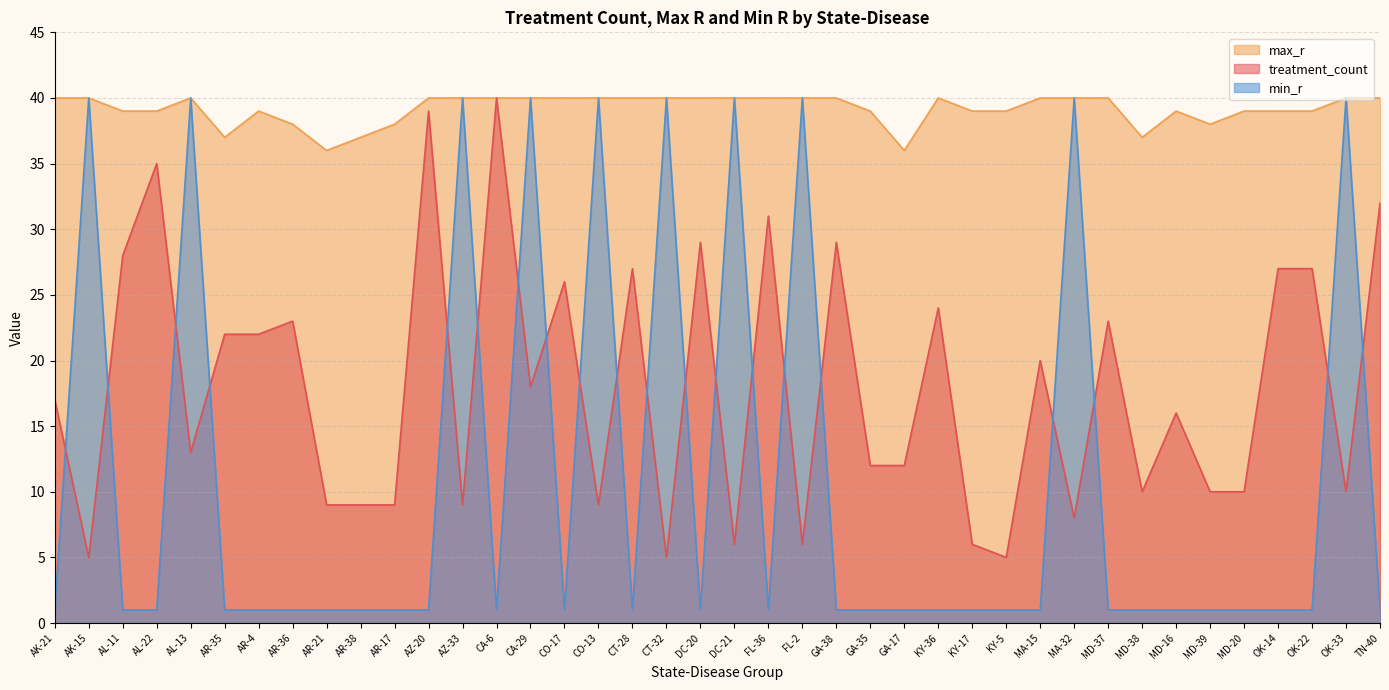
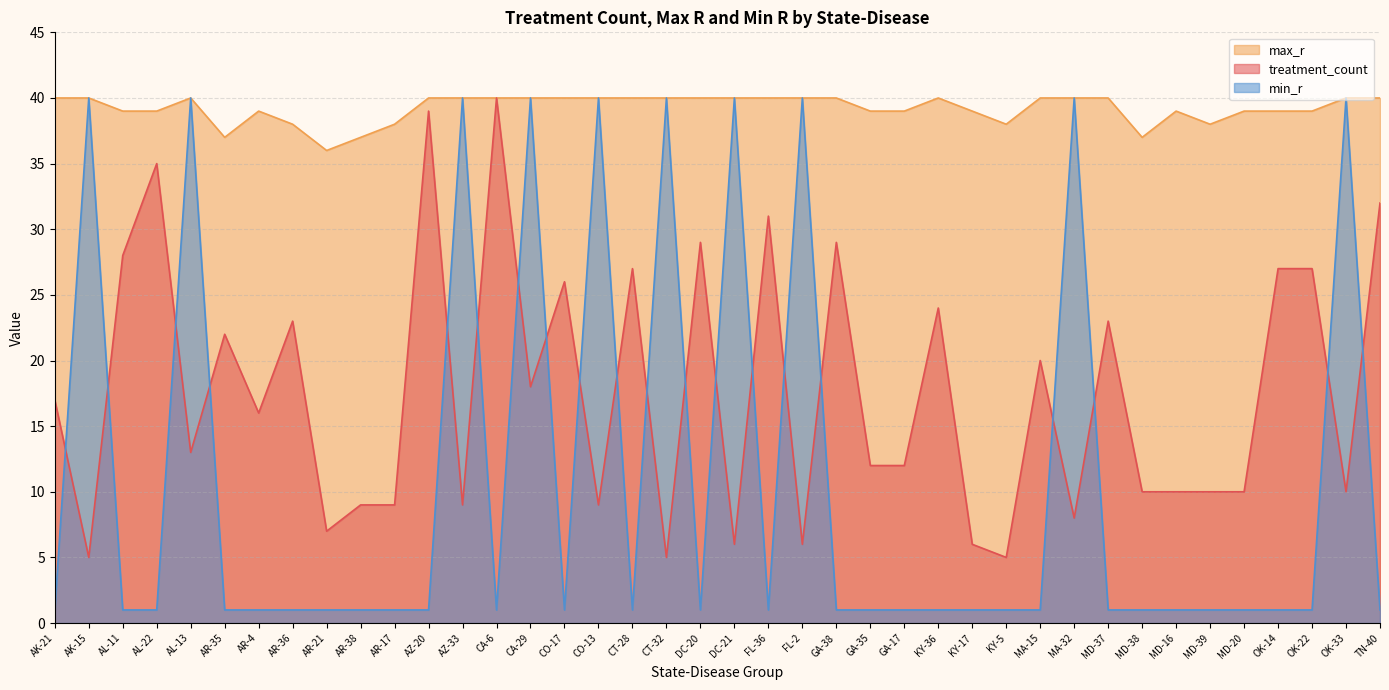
  {
    "max_r": {
      "AK-21": 40,
      "AL-11": 39,
      "AL-22": 39,
      "AR-35": 37,
      "AR-4": 39,
      "AR-36": 38,
      "AR-21": 36,
      "AR-38": 37,
      "AR-17": 38,
      "AZ-20": 40,
      "CO-17": 40,
      "CT-28": 40,
      "DC-20": 40,
      "FL-36": 40,
      "GA-38": 40,
      "GA-35": 39,
-     "GA-17": 36,
+     "GA-17": 39,
      "KY-36": 40,
      "KY-17": 39,
-     "KY-5": 39,
+     "KY-5": 38,
      "MA-15": 40,
      "MD-37": 40,
      "MD-38": 37,
      "MD-16": 39,
      "MD-39": 38,
      "MD-20": 39,
      "OK-14": 39,
      "OK-22": 39,
      "TN-40": 40
    },
    "treatment_count": {
      "AK-21": 17,
      "AK-15": 5,
      "AL-11": 28,
      "AL-22": 35,
      "AL-13": 13,
      "AR-35": 22,
-     "AR-4": 22,
+     "AR-4": 16,
      "AR-36": 23,
-     "AR-21": 9,
+     "AR-21": 7,
      "AR-38": 9,
      "AR-17": 9,
      "AZ-20": 39,
      "AZ-33": 9,
      "CA-29": 18,
      "CO-17": 26,
      "CO-13": 9,
      "CT-28": 27,
      "CT-32": 5,
      "DC-20": 29,
      "DC-21": 6,
      "FL-36": 31,
      "FL-2": 6,
      "GA-38": 29,
      "GA-35": 12,
      "GA-17": 12,
      "KY-36": 24,
      "KY-17": 6,
      "KY-5": 5,
      "MA-15": 20,
      "MA-32": 8,
      "MD-37": 23,
      "MD-38": 10,
-     "MD-16": 16,
+     "MD-16": 10,
      "MD-39": 10,
      "MD-20": 10,
      "OK-14": 27,
      "OK-22": 27,
      "OK-33": 10,
      "TN-40": 32
    },
    "min_r": {
      "AK-21": 1,
      "AL-11": 1,
      "AL-22": 1,
      "AR-35": 1,
      "AR-4": 1,
      "AR-36": 1,
      "AR-21": 1,
      "AR-38": 1,
      "AR-17": 1,
      "AZ-20": 1,
      "CA-6": 1,
      "CO-17": 1,
      "CT-28": 1,
      "DC-20": 1,
      "FL-36": 1,
      "GA-38": 1,
      "GA-35": 1,
      "GA-17": 1,
      "KY-36": 1,
      "KY-17": 1,
      "KY-5": 1,
      "MA-15": 1,
      "MD-37": 1,
      "MD-38": 1,
      "MD-16": 1,
      "MD-39": 1,
      "MD-20": 1,
      "OK-14": 1,
      "OK-22": 1,
      "TN-40": 1
    }
  }
